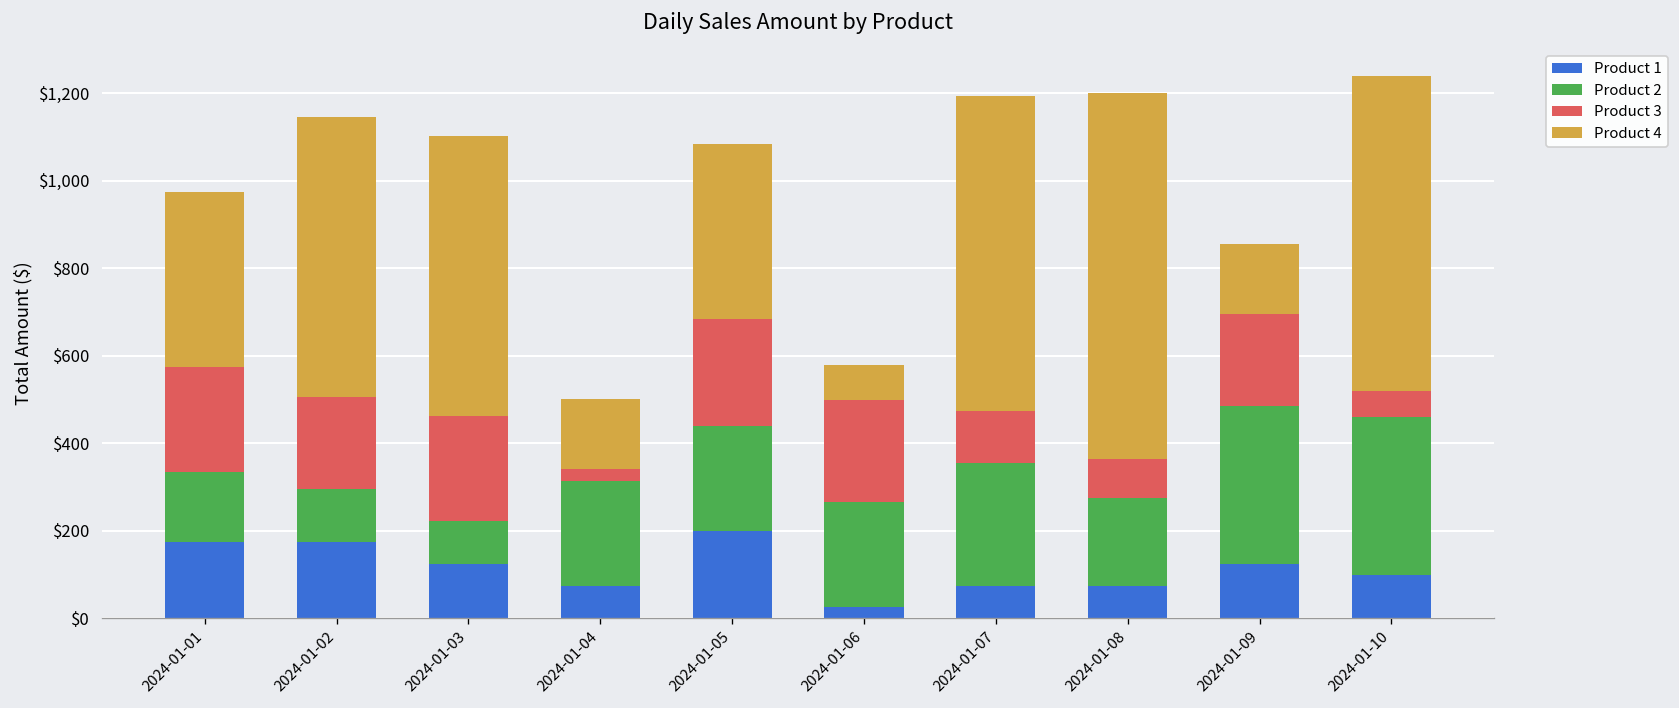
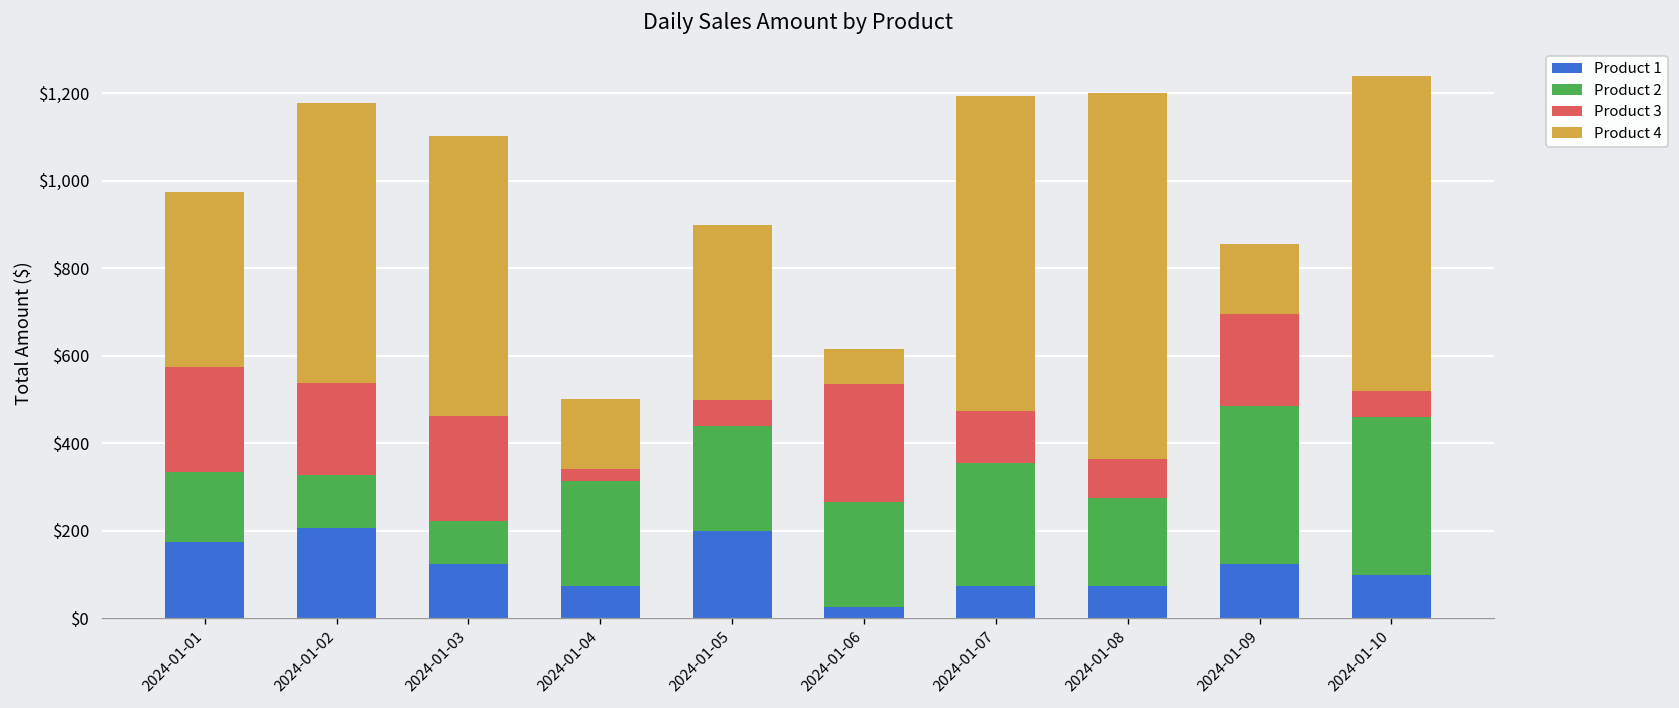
  {
    "Product 1": {
      "2024-01-01": "$180",
-     "2024-01-02": "$180",
+     "2024-01-02": "$210",
      "2024-01-03": "$130",
      "2024-01-04": "$80",
      "2024-01-05": "$200",
      "2024-01-06": "$30",
      "2024-01-07": "$80",
      "2024-01-08": "$80",
      "2024-01-09": "$130",
      "2024-01-10": "$100"
    },
    "Product 2": {
      "2024-01-01": "$160",
      "2024-01-02": "$120",
      "2024-01-03": "$100",
      "2024-01-04": "$240",
      "2024-01-05": "$240",
      "2024-01-06": "$240",
      "2024-01-07": "$280",
      "2024-01-08": "$200",
      "2024-01-09": "$360",
      "2024-01-10": "$360"
    },
    "Product 3": {
      "2024-01-01": "$240",
      "2024-01-02": "$210",
      "2024-01-03": "$240",
      "2024-01-04": "$30",
-     "2024-01-05": "$240",
-     "2024-01-06": "$230",
+     "2024-01-05": "$60",
+     "2024-01-06": "$270",
      "2024-01-07": "$120",
      "2024-01-08": "$90",
      "2024-01-09": "$210",
      "2024-01-10": "$60"
    },
    "Product 4": {
      "2024-01-01": "$400",
      "2024-01-02": "$640",
      "2024-01-03": "$640",
      "2024-01-04": "$160",
      "2024-01-05": "$400",
      "2024-01-06": "$80",
      "2024-01-07": "$720",
      "2024-01-08": "$840",
      "2024-01-09": "$160",
      "2024-01-10": "$720"
    }
  }
